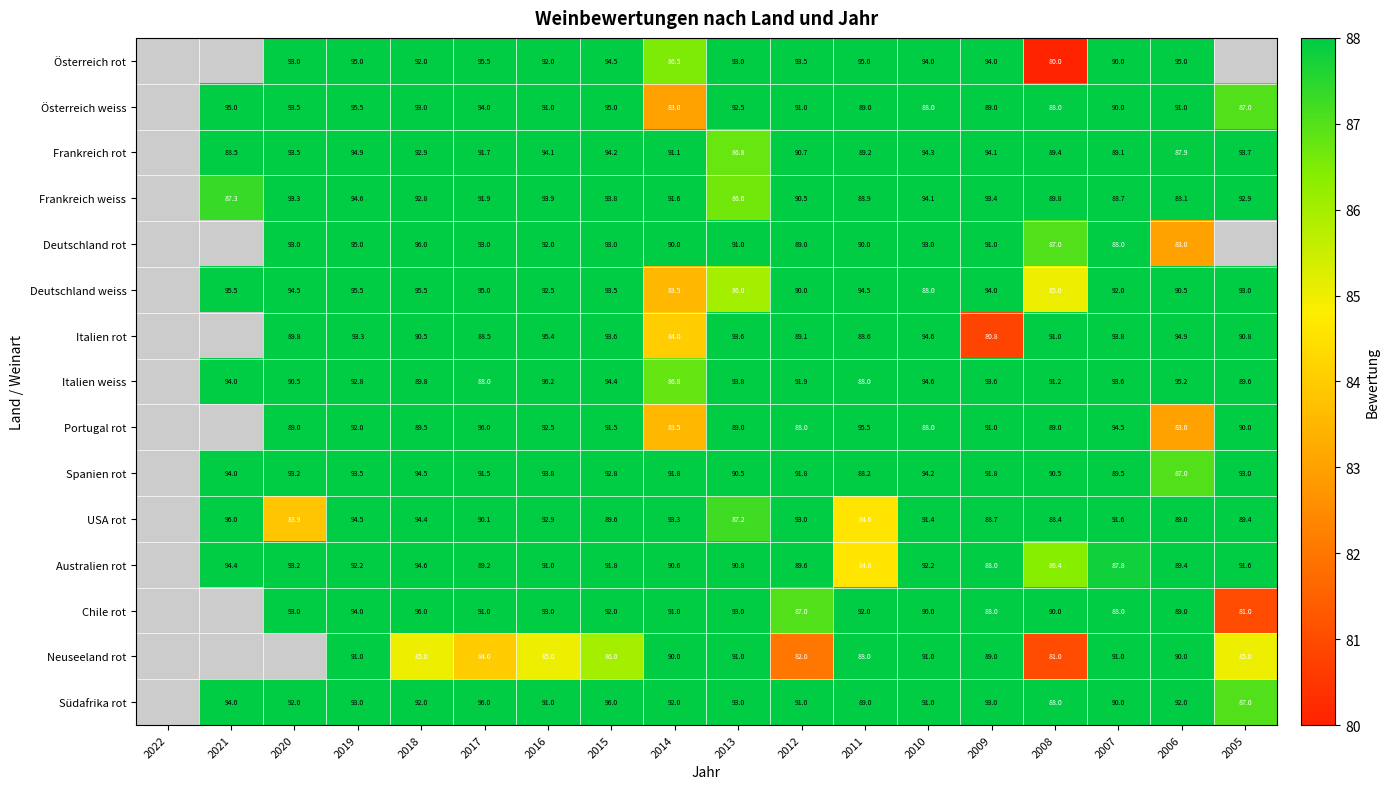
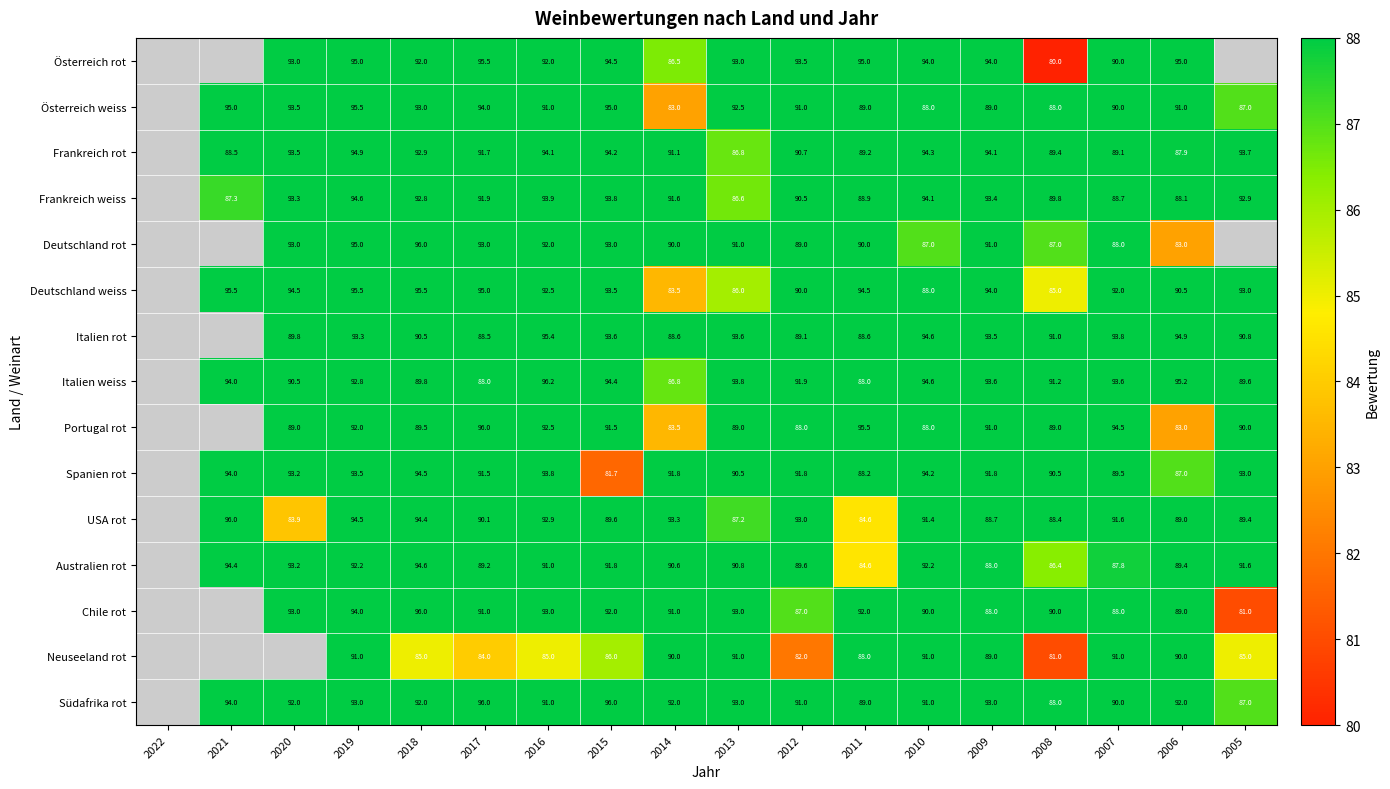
  {
    "Deutschland rot": {
      "2020": 93.0,
      "2019": 95.0,
      "2018": 96.0,
      "2017": 93.0,
      "2016": 92.0,
      "2015": 93.0,
      "2014": 90.0,
      "2013": 91.0,
      "2012": 89.0,
      "2011": 90.0,
-     "2010": 93.0,
+     "2010": 87.0,
      "2009": 91.0,
      "2008": 87.0,
      "2007": 88.0,
      "2006": 83.0
    },
    "Italien rot": {
      "2020": 89.8,
      "2019": 93.3,
      "2018": 90.5,
      "2017": 88.5,
      "2016": 95.4,
      "2015": 93.6,
-     "2014": 84.0,
+     "2014": 88.6,
      "2013": 93.6,
      "2012": 89.1,
      "2011": 88.6,
      "2010": 94.6,
-     "2009": 80.8,
+     "2009": 93.5,
      "2008": 91.0,
      "2007": 93.8,
      "2006": 94.9,
      "2005": 90.8
    },
    "Spanien rot": {
      "2021": 94.0,
      "2020": 93.2,
      "2019": 93.5,
      "2018": 94.5,
      "2017": 91.5,
      "2016": 93.8,
-     "2015": 92.8,
+     "2015": 81.7,
      "2014": 91.8,
      "2013": 90.5,
      "2012": 91.8,
      "2011": 88.2,
      "2010": 94.2,
      "2009": 91.8,
      "2008": 90.5,
      "2007": 89.5,
      "2006": 87.0,
      "2005": 93.0
    }
  }
